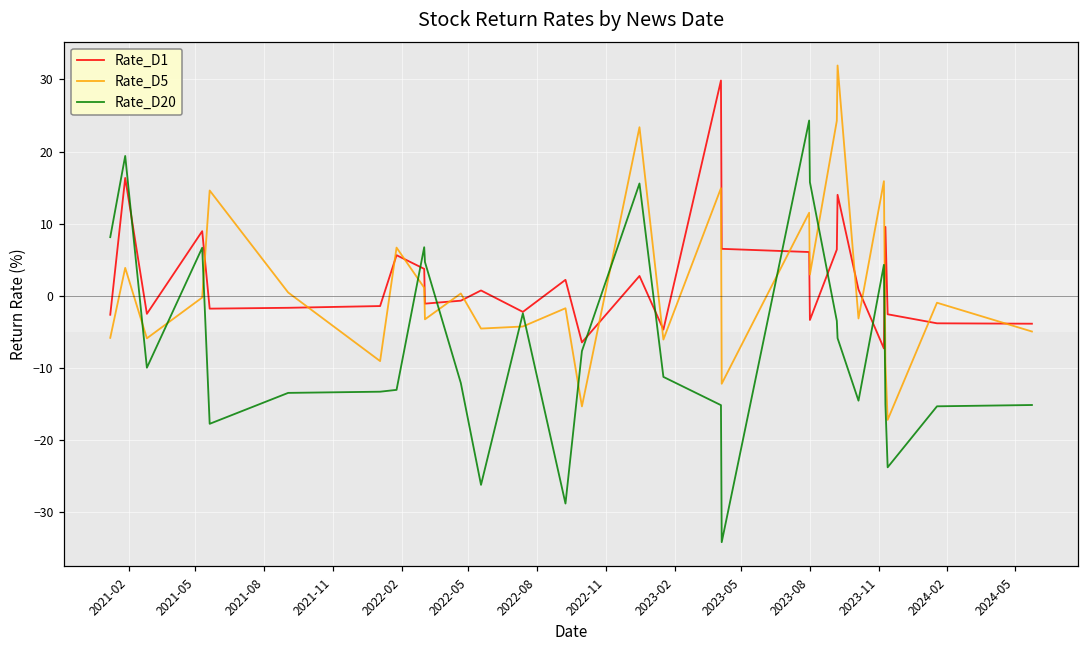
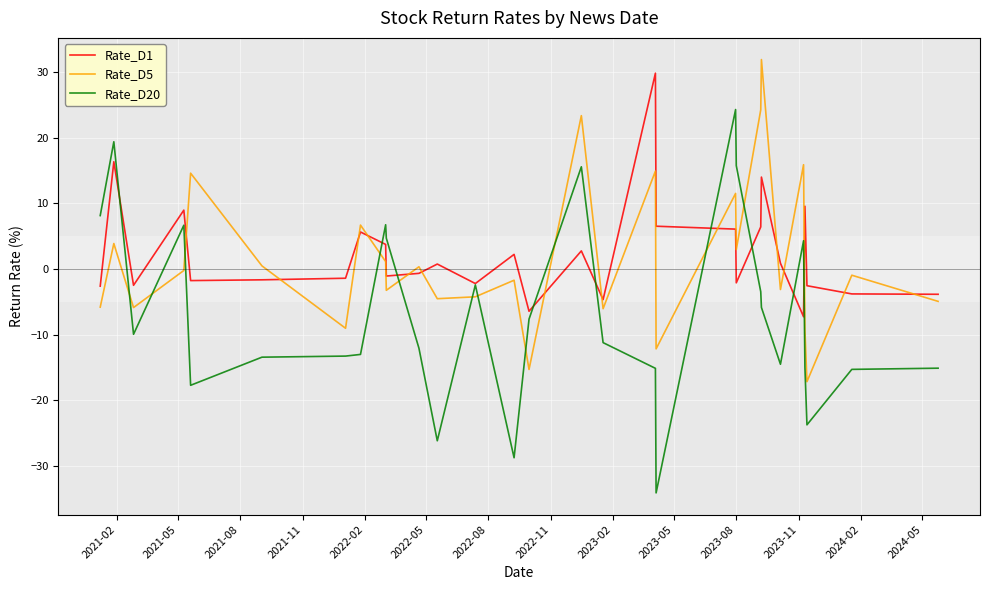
  {
    "Rate_D1": {
-     "2023-08": -3
+     "2023-08": -2
    },
    "Rate_D5": {
      "2023-08": 3
    },
    "Rate_D20": {
      "2023-08": 16
    }
  }
